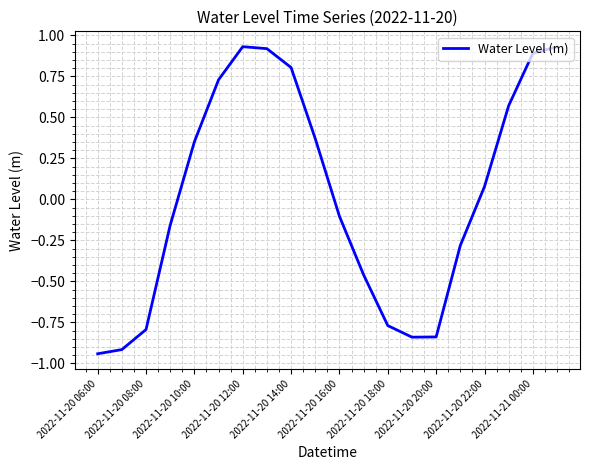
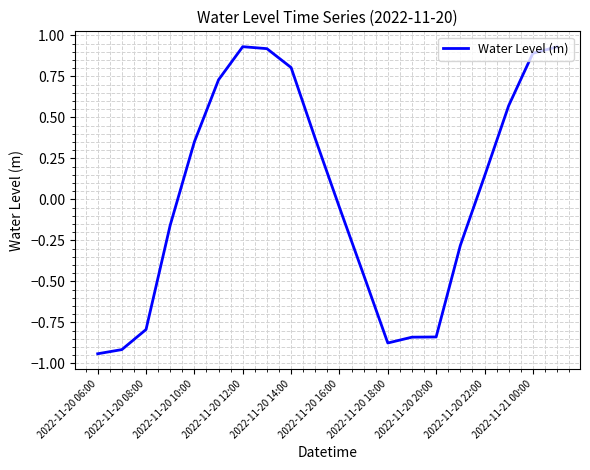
  {
    "2022-11-20 06:00": -0.94,
    "2022-11-20 08:00": -0.79,
    "2022-11-20 10:00": 0.35,
    "2022-11-20 12:00": 0.93,
    "2022-11-20 14:00": 0.80,
-   "2022-11-20 16:00": -0.10,
-   "2022-11-20 18:00": -0.77,
+   "2022-11-20 16:00": -0.05,
+   "2022-11-20 18:00": -0.88,
    "2022-11-20 20:00": -0.84,
-   "2022-11-20 22:00": 0.08
+   "2022-11-20 22:00": 0.14
  }
